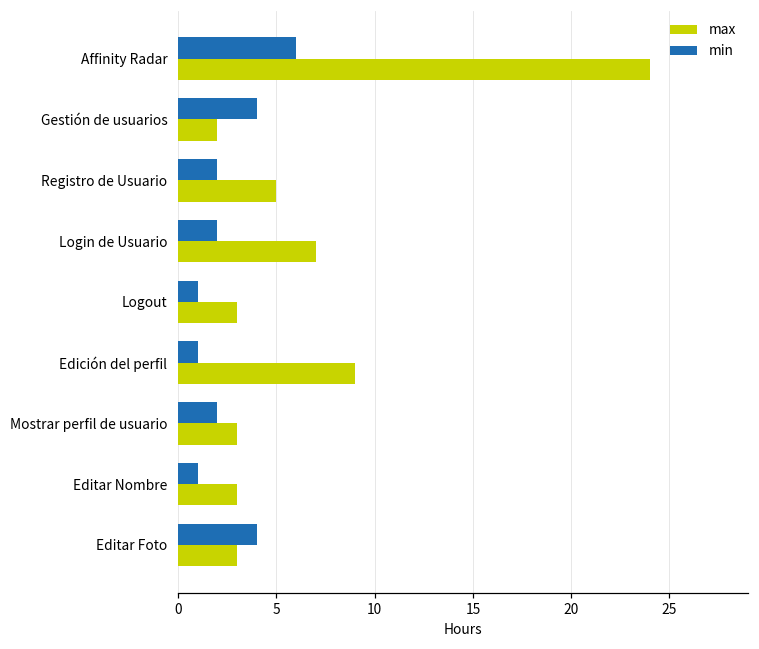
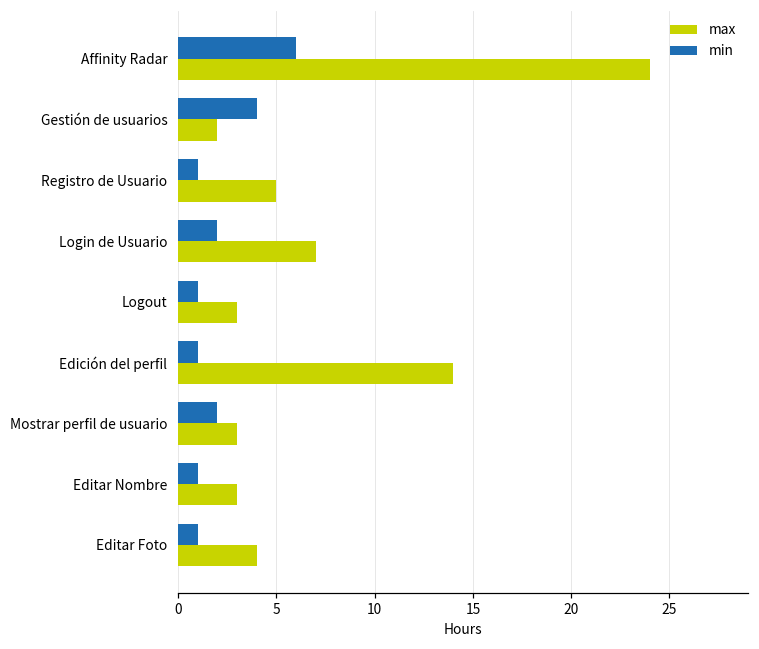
  {
    "max": {
      "Affinity Radar": 24,
      "Gestión de usuarios": 2,
      "Registro de Usuario": 5,
      "Login de Usuario": 7,
      "Logout": 3,
-     "Edición del perfil": 9,
+     "Edición del perfil": 14,
      "Mostrar perfil de usuario": 3,
      "Editar Nombre": 3,
-     "Editar Foto": 3
+     "Editar Foto": 4
    },
    "min": {
      "Affinity Radar": 6,
      "Gestión de usuarios": 4,
-     "Registro de Usuario": 2,
+     "Registro de Usuario": 1,
      "Login de Usuario": 2,
      "Logout": 1,
      "Edición del perfil": 1,
      "Mostrar perfil de usuario": 2,
      "Editar Nombre": 1,
-     "Editar Foto": 4
+     "Editar Foto": 1
    }
  }
